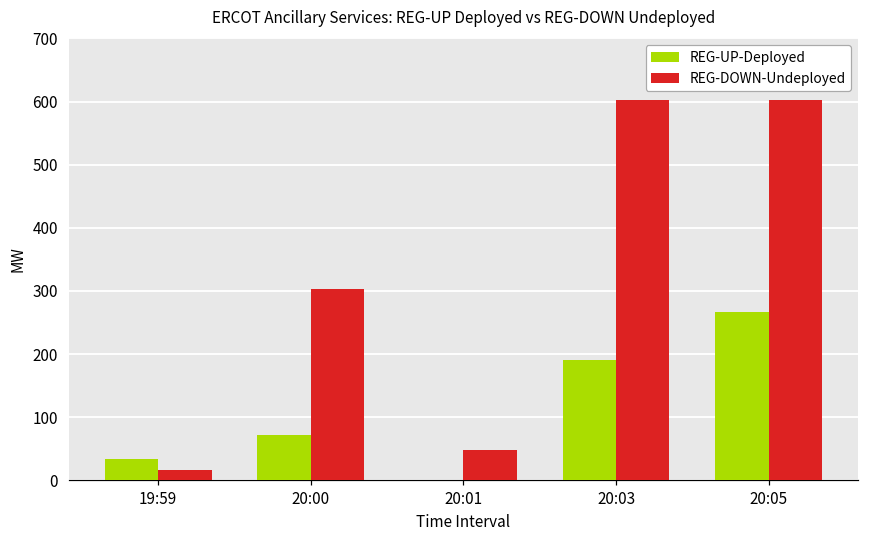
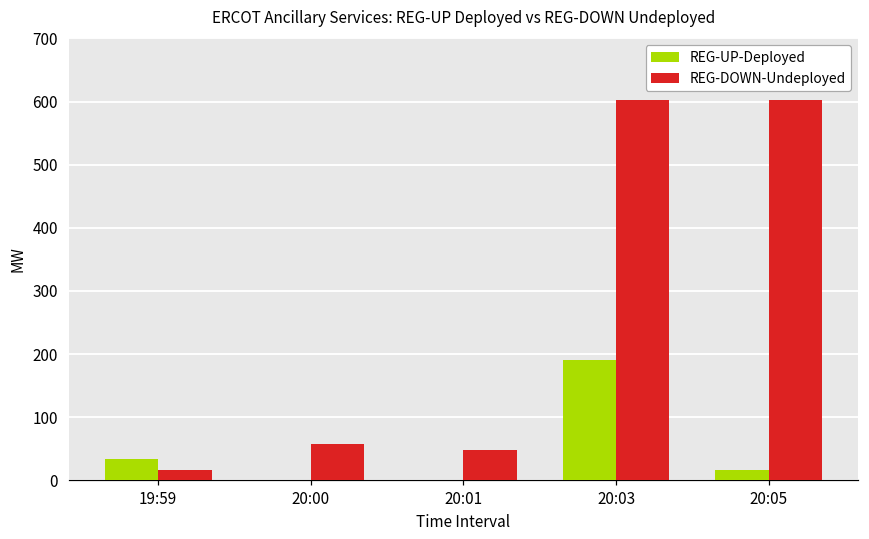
  {
    "REG-UP-Deployed": {
      "19:59": 30,
-     "20:00": 70,
+     "20:00": 0,
      "20:01": 0,
      "20:03": 190,
-     "20:05": 270
+     "20:05": 20
    },
    "REG-DOWN-Undeployed": {
      "19:59": 20,
-     "20:00": 300,
+     "20:00": 60,
      "20:01": 50,
      "20:03": 600,
      "20:05": 600
    }
  }
